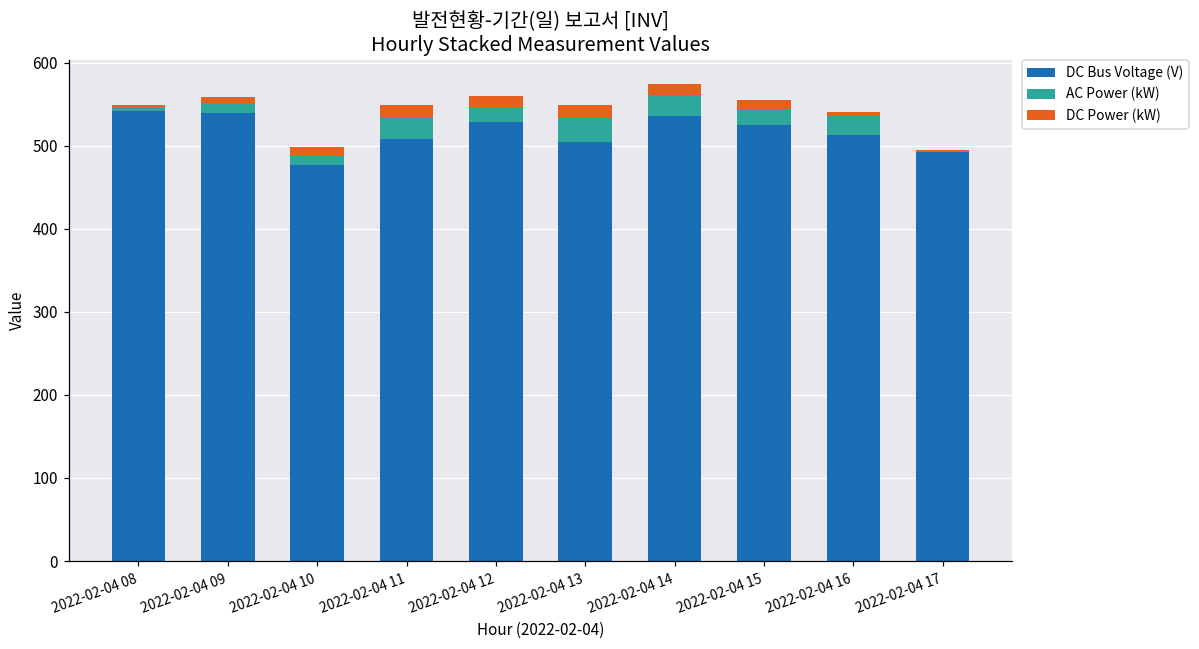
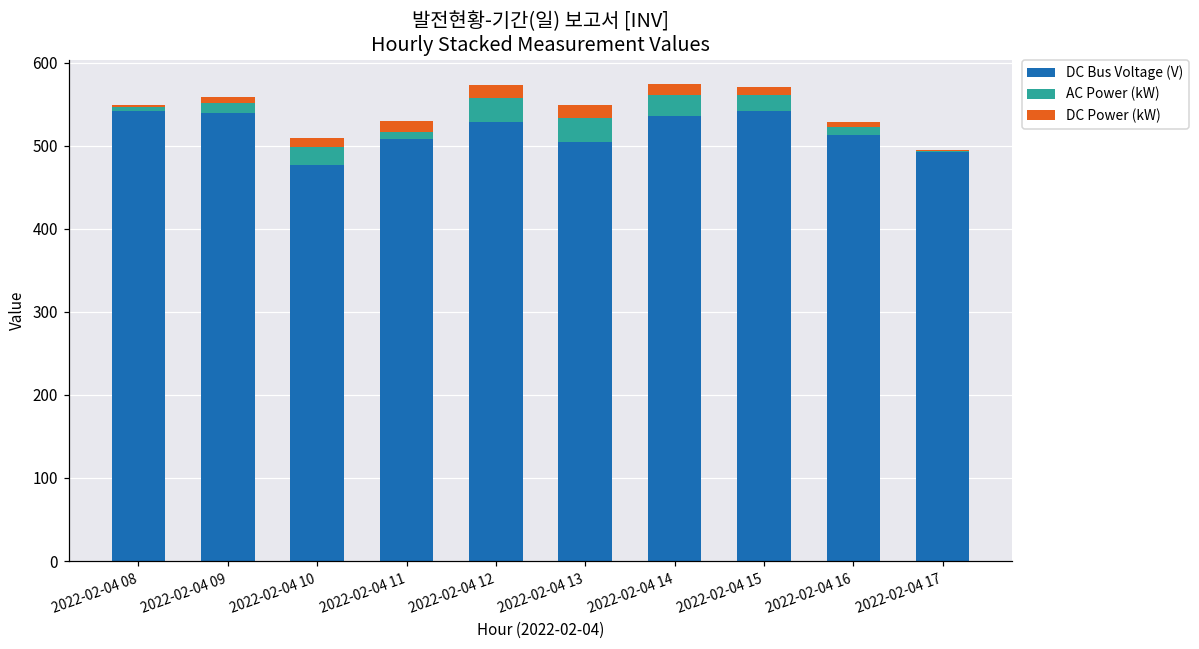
  {
    "DC Bus Voltage (V)": {
      "2022-02-04 08": 540,
      "2022-02-04 09": 540,
      "2022-02-04 10": 480,
      "2022-02-04 11": 510,
      "2022-02-04 12": 530,
      "2022-02-04 13": 500,
      "2022-02-04 14": 540,
-     "2022-02-04 15": 530,
+     "2022-02-04 15": 540,
      "2022-02-04 16": 510,
      "2022-02-04 17": 490
    },
    "AC Power (kW)": {
      "2022-02-04 08": 0,
      "2022-02-04 09": 10,
-     "2022-02-04 10": 10,
-     "2022-02-04 11": 30,
-     "2022-02-04 12": 20,
+     "2022-02-04 10": 20,
+     "2022-02-04 11": 10,
+     "2022-02-04 12": 30,
      "2022-02-04 13": 30,
      "2022-02-04 14": 30,
      "2022-02-04 15": 20,
-     "2022-02-04 16": 20
+     "2022-02-04 16": 10
    },
    "DC Power (kW)": {
      "2022-02-04 09": 10,
      "2022-02-04 10": 10,
      "2022-02-04 11": 10,
      "2022-02-04 12": 20,
      "2022-02-04 13": 20,
      "2022-02-04 14": 10,
      "2022-02-04 15": 10,
      "2022-02-04 16": 10
    }
  }
